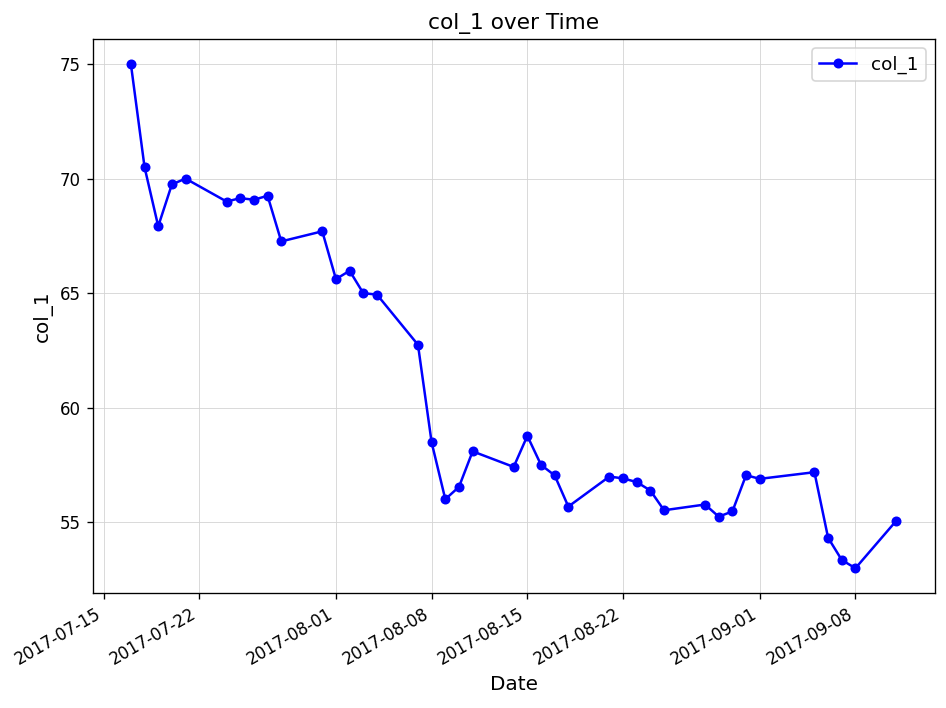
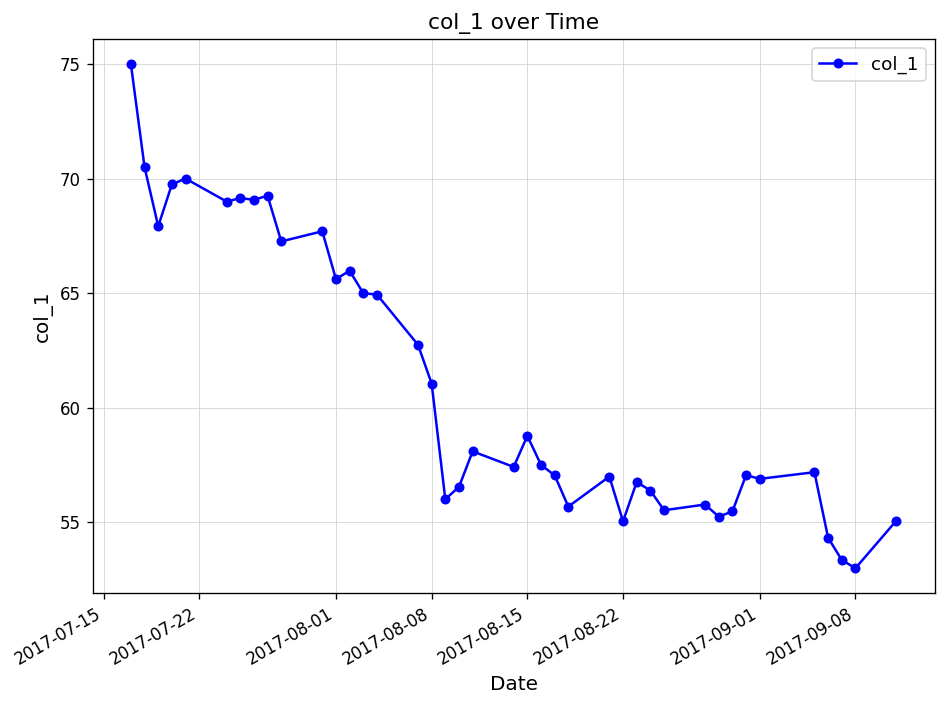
  {
    "2017-08-01": 65.6,
-   "2017-08-08": 58.5,
+   "2017-08-08": 61.1,
    "2017-08-15": 58.8,
-   "2017-08-22": 56.9,
+   "2017-08-22": 55.0,
    "2017-09-01": 56.9,
    "2017-09-08": 53.0
  }
